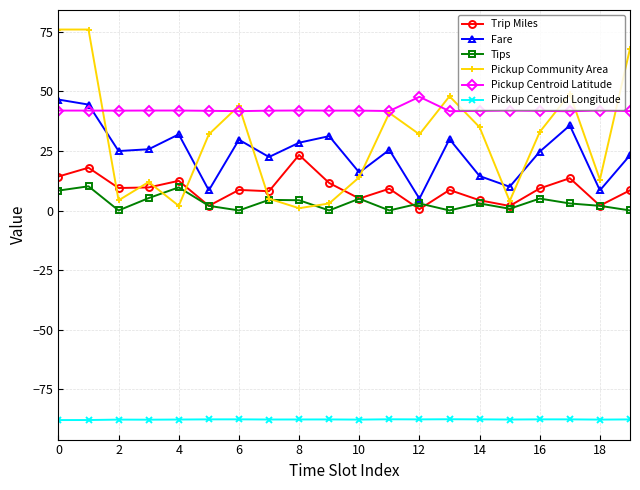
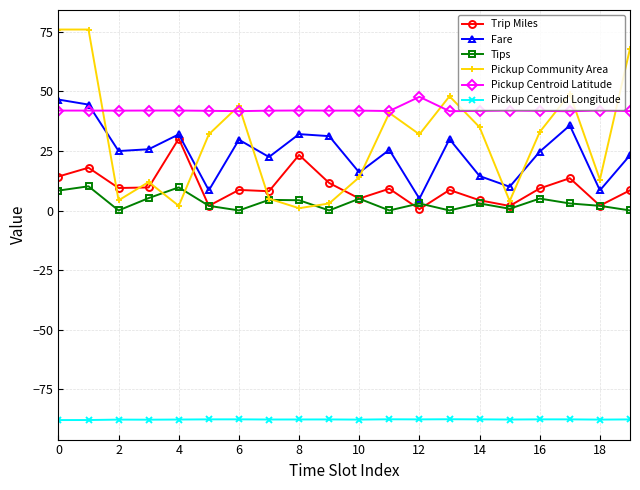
  {
    "Trip Miles": {
      "0": 14,
      "2": 9,
-     "4": 13,
+     "4": 30,
      "6": 9,
      "8": 23,
      "12": 1,
      "14": 4,
      "16": 9
    },
    "Fare": {
      "0": 47,
      "2": 25,
      "4": 32,
      "6": 30,
-     "8": 29,
+     "8": 32,
      "10": 16,
      "12": 5,
      "14": 15,
      "16": 25,
      "18": 9
    },
    "Tips": {
      "0": 8,
      "2": 0,
      "4": 10,
      "6": 0,
      "8": 4,
      "12": 3,
      "14": 3,
      "16": 5
    },
    "Pickup Community Area": {
      "0": 76,
      "2": 4,
      "4": 2,
      "6": 44,
      "8": 1,
      "10": 14,
      "12": 32,
      "14": 35,
      "16": 33,
      "18": 13
    },
    "Pickup Centroid Latitude": {
      "0": 42,
      "2": 42,
      "4": 42,
      "6": 42,
      "8": 42,
      "10": 42,
      "12": 48,
      "14": 42,
      "16": 42,
      "18": 42
    },
    "Pickup Centroid Longitude": {
      "0": -88,
      "2": -88,
      "4": -88,
      "6": -88,
      "8": -88,
      "10": -88,
      "12": -88,
      "14": -88,
      "16": -88,
      "18": -88
    }
  }
